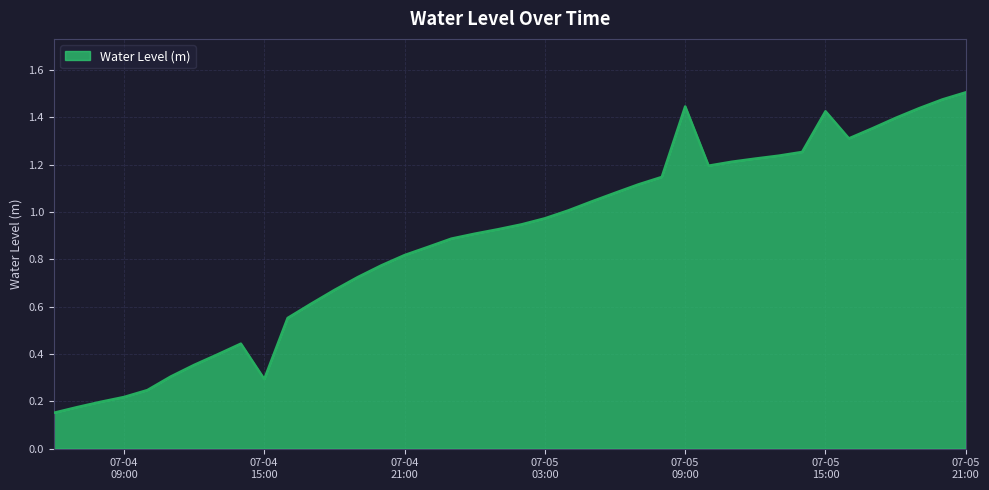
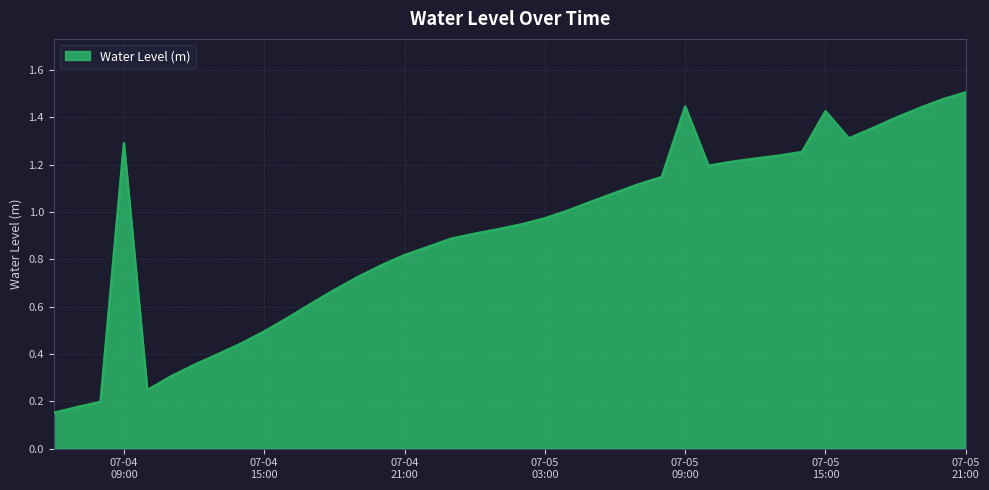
  {
-   "07-04 09:00": 0.22,
-   "07-04 15:00": 0.29,
+   "07-04 09:00": 1.29,
+   "07-04 15:00": 0.49,
    "07-04 21:00": 0.82,
    "07-05 03:00": 0.97,
    "07-05 09:00": 1.45,
    "07-05 15:00": 1.43,
    "07-05 21:00": 1.51
  }
